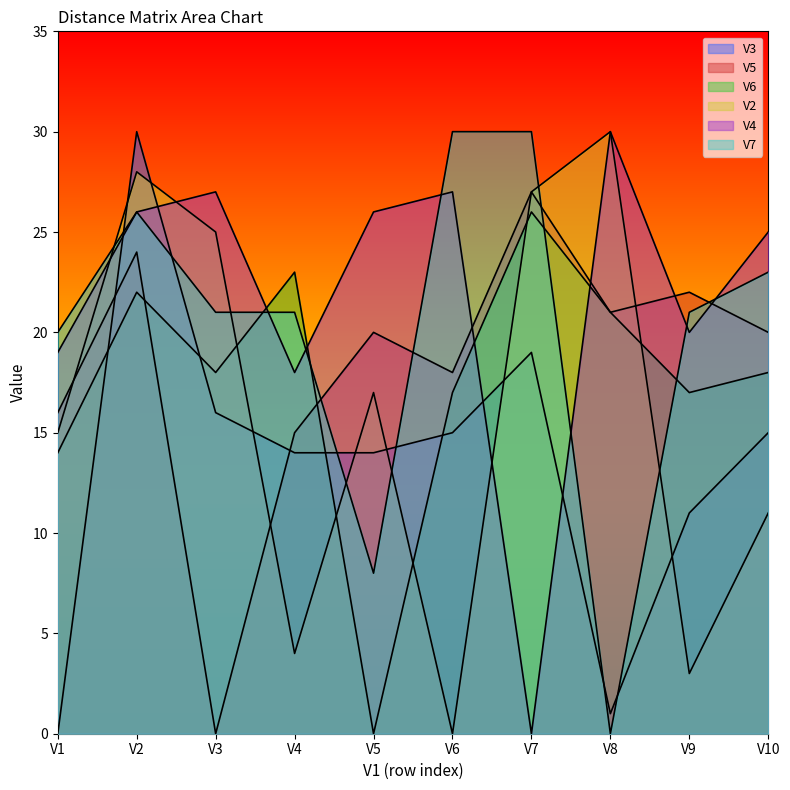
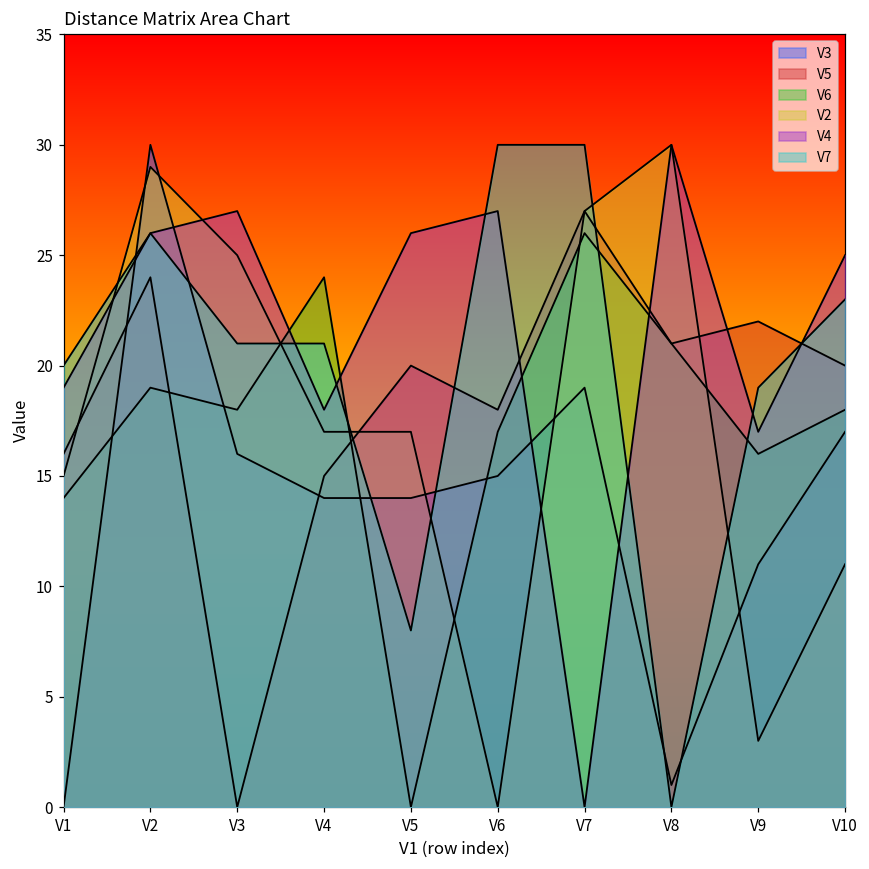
  {
    "V3": {
      "V2": 30,
      "V3": 16,
      "V4": 14,
      "V5": 14,
      "V6": 15,
      "V7": 19,
      "V9": 11,
-     "V10": 15
+     "V10": 17
    },
    "V5": {
      "V1": 16,
      "V2": 24,
      "V4": 15,
      "V5": 20,
      "V6": 18,
      "V9": 22,
      "V10": 20
    },
    "V6": {
      "V1": 14,
-     "V2": 22,
+     "V2": 19,
      "V3": 18,
-     "V4": 23,
+     "V4": 24,
      "V6": 17,
      "V7": 26,
-     "V9": 17,
+     "V9": 16,
      "V10": 18
    },
    "V2": {
      "V1": 15,
-     "V2": 28,
+     "V2": 29,
      "V3": 25,
-     "V4": 4,
+     "V4": 17,
      "V5": 17,
      "V9": 3,
      "V10": 11
    },
    "V4": {
      "V1": 19,
      "V3": 27,
      "V4": 18,
      "V5": 26,
      "V6": 27,
-     "V9": 20,
+     "V9": 17,
      "V10": 25
    },
    "V7": {
      "V1": 20,
      "V3": 21,
      "V4": 21,
      "V5": 8,
      "V6": 30,
      "V7": 30,
-     "V9": 21,
+     "V9": 19,
      "V10": 23
    }
  }
